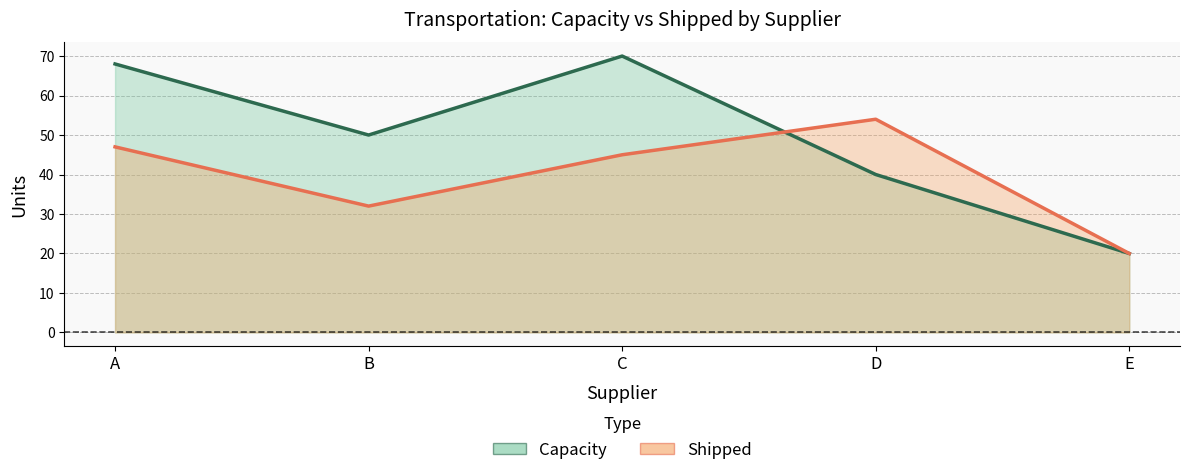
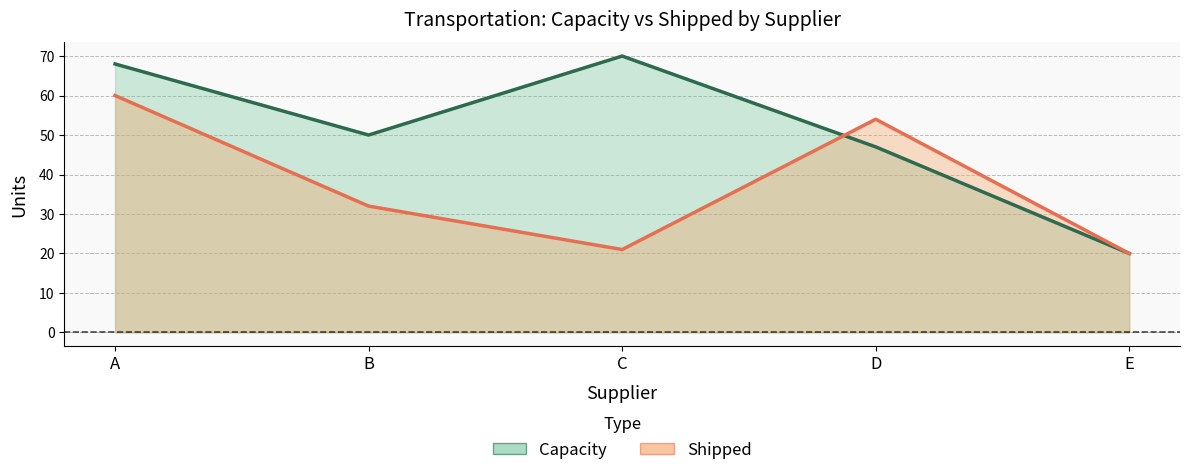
  {
    "Capacity": {
      "A": 68,
      "B": 50,
      "C": 70,
-     "D": 40
+     "D": 47
    },
    "Shipped": {
-     "A": 47,
+     "A": 60,
      "B": 32,
-     "C": 45,
+     "C": 21,
      "D": 54
    }
  }
